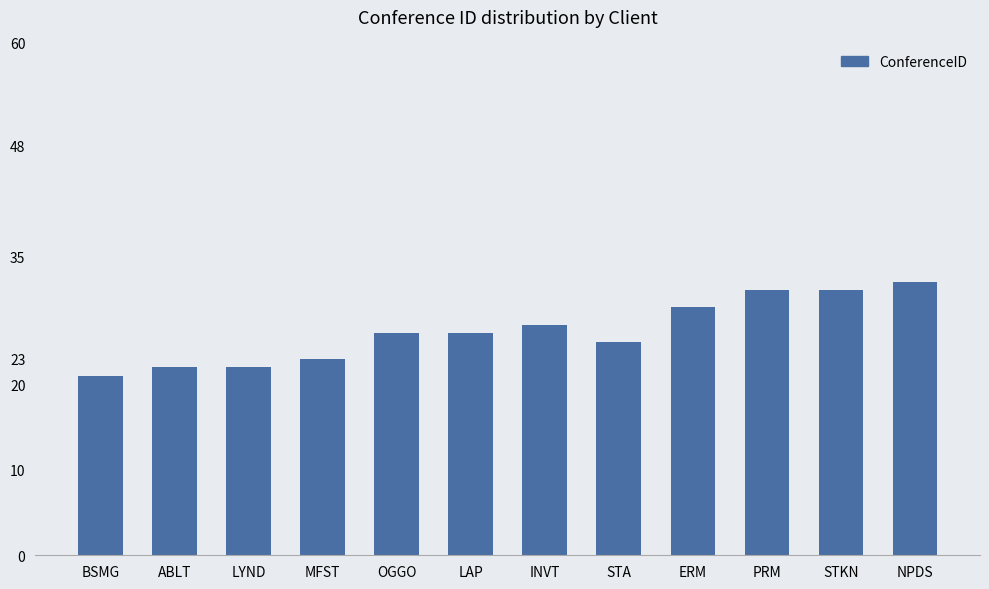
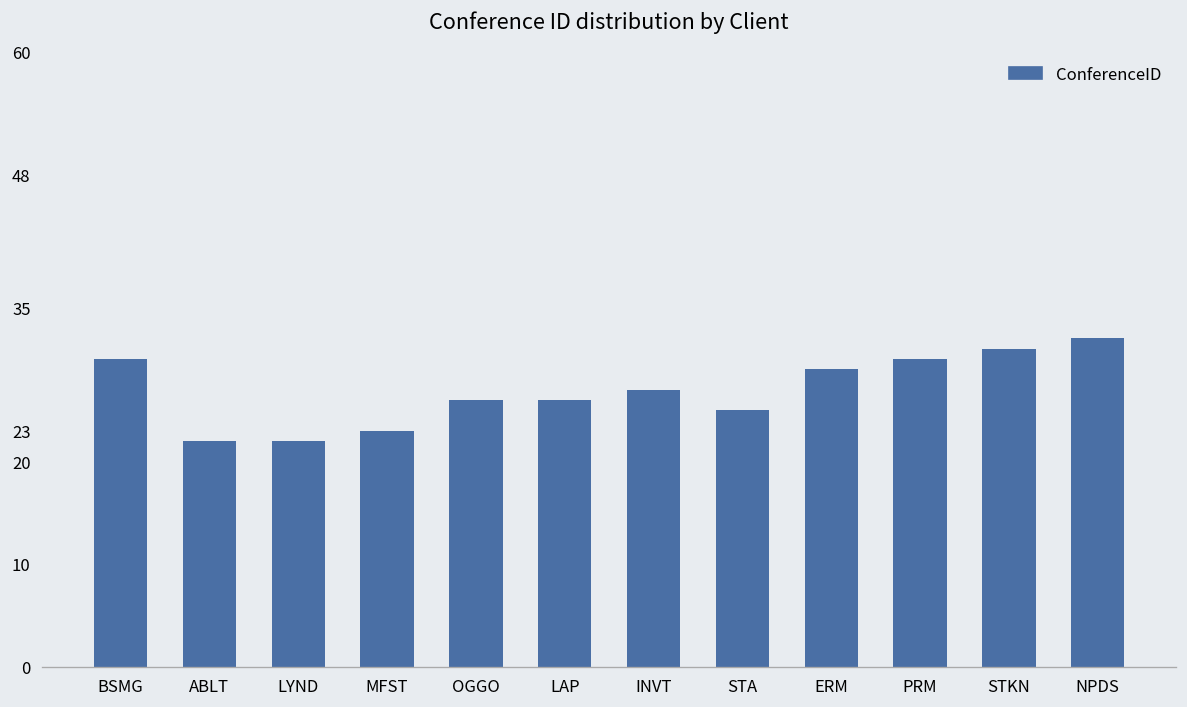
  {
-   "BSMG": 21,
+   "BSMG": 30,
    "ABLT": 22,
    "LYND": 22,
    "MFST": 23,
    "OGGO": 26,
    "LAP": 26,
    "INVT": 27,
    "STA": 25,
    "ERM": 29,
-   "PRM": 31,
+   "PRM": 30,
    "STKN": 31,
    "NPDS": 32
  }
